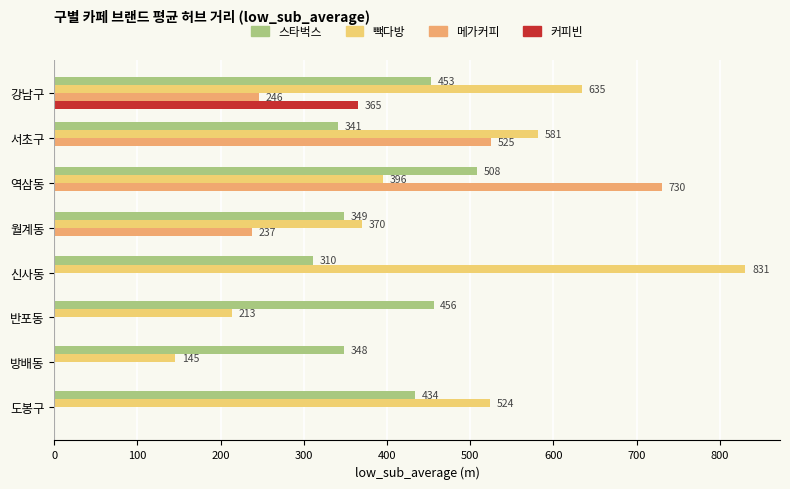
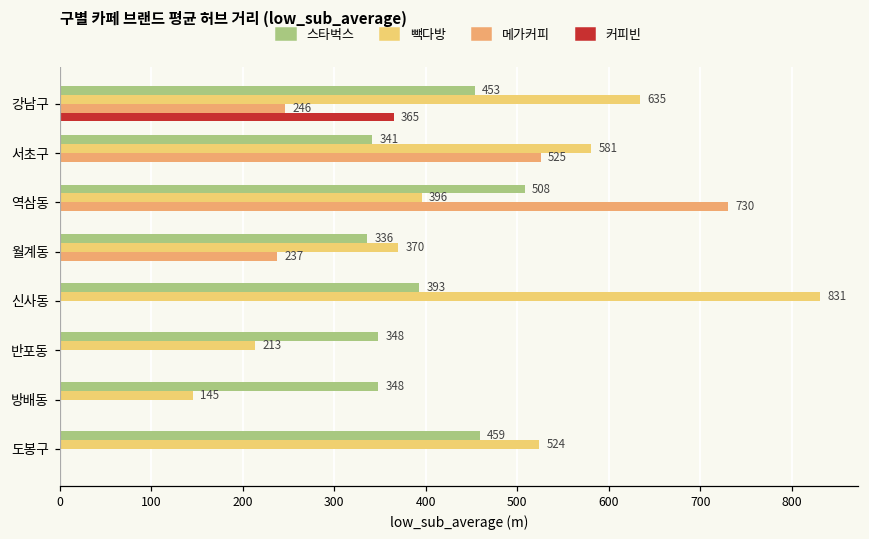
  {
    "스타벅스": {
      "강남구": 453,
      "서초구": 341,
      "역삼동": 508,
-     "월계동": 349,
-     "신사동": 310,
-     "반포동": 456,
+     "월계동": 336,
+     "신사동": 393,
+     "반포동": 348,
      "방배동": 348,
-     "도봉구": 434
+     "도봉구": 459
    },
    "커피빈": {
      "강남구": 365
    }
  }
